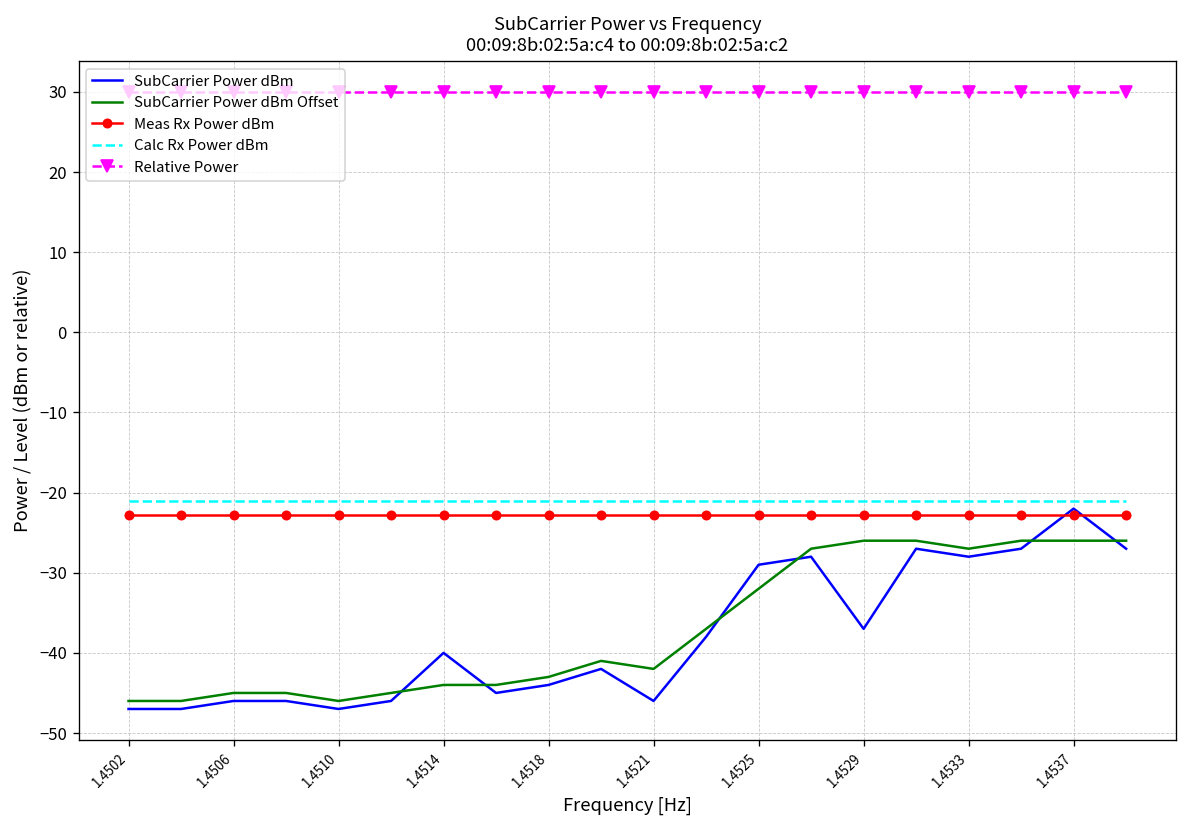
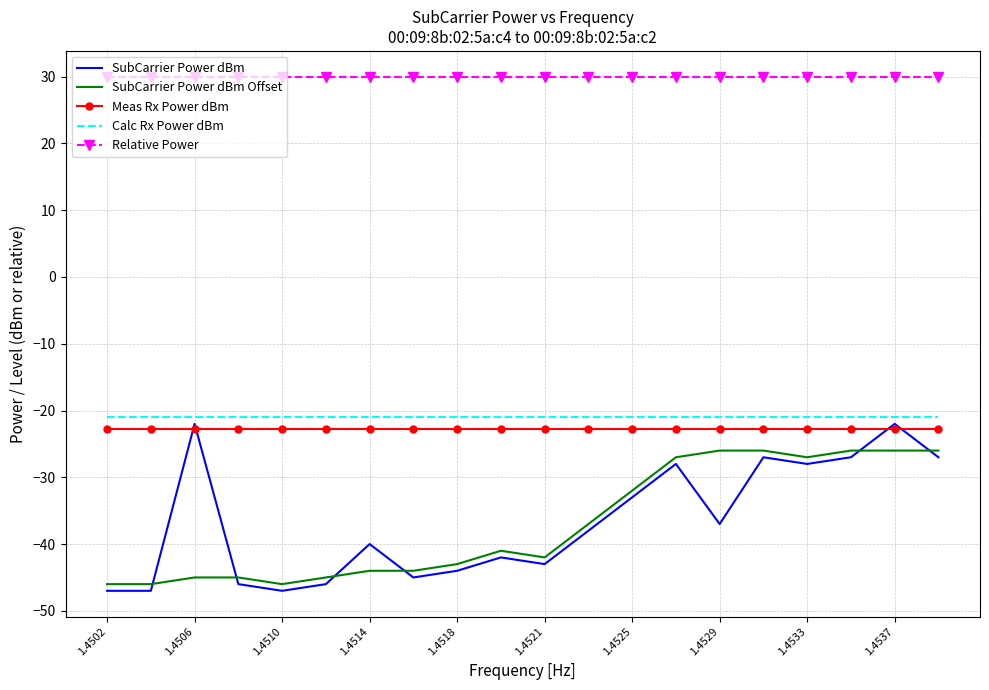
  {
    "SubCarrier Power dBm": {
      "1.4502": -47,
-     "1.4506": -46,
+     "1.4506": -22,
      "1.4510": -47,
      "1.4514": -40,
      "1.4518": -44,
-     "1.4521": -46,
-     "1.4525": -29,
+     "1.4521": -43,
+     "1.4525": -33,
      "1.4529": -37,
      "1.4533": -28,
      "1.4537": -22
    },
    "SubCarrier Power dBm Offset": {
      "1.4502": -46,
      "1.4506": -45,
      "1.4510": -46,
      "1.4514": -44,
      "1.4518": -43,
      "1.4521": -42,
      "1.4525": -32,
      "1.4529": -26,
      "1.4533": -27,
      "1.4537": -26
    },
    "Meas Rx Power dBm": {
      "1.4502": -23,
      "1.4506": -23,
      "1.4510": -23,
      "1.4514": -23,
      "1.4518": -23,
      "1.4521": -23,
      "1.4525": -23,
      "1.4529": -23,
      "1.4533": -23,
      "1.4537": -23
    },
    "Calc Rx Power dBm": {
      "1.4502": -21,
      "1.4506": -21,
      "1.4510": -21,
      "1.4514": -21,
      "1.4518": -21,
      "1.4521": -21,
      "1.4525": -21,
      "1.4529": -21,
      "1.4533": -21,
      "1.4537": -21
    },
    "Relative Power": {
      "1.4514": 30,
      "1.4518": 30,
      "1.4521": 30,
      "1.4525": 30,
      "1.4529": 30,
      "1.4533": 30,
      "1.4537": 30
    }
  }
